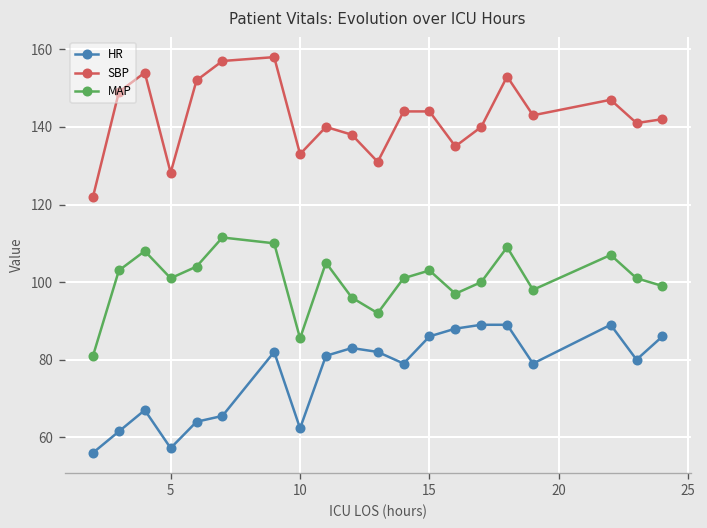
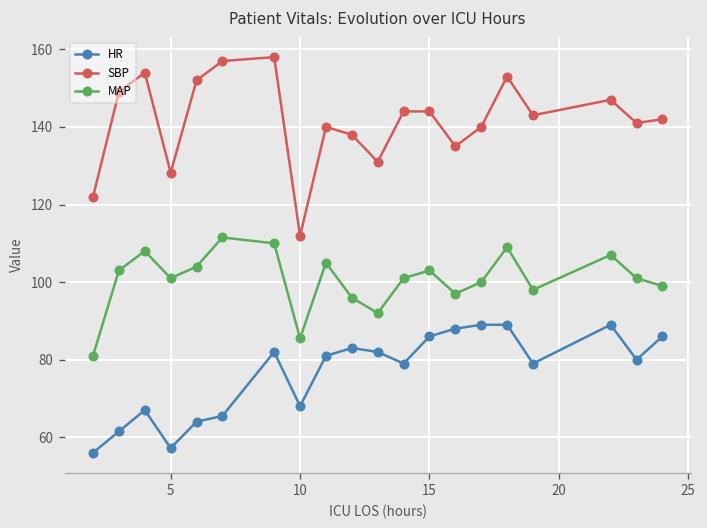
  {
    "HR": {
      "5": 57,
-     "10": 62,
+     "10": 68,
      "15": 86
    },
    "SBP": {
      "5": 128,
-     "10": 133,
+     "10": 112,
      "15": 144
    },
    "MAP": {
      "5": 101,
      "10": 86,
      "15": 103
    }
  }
